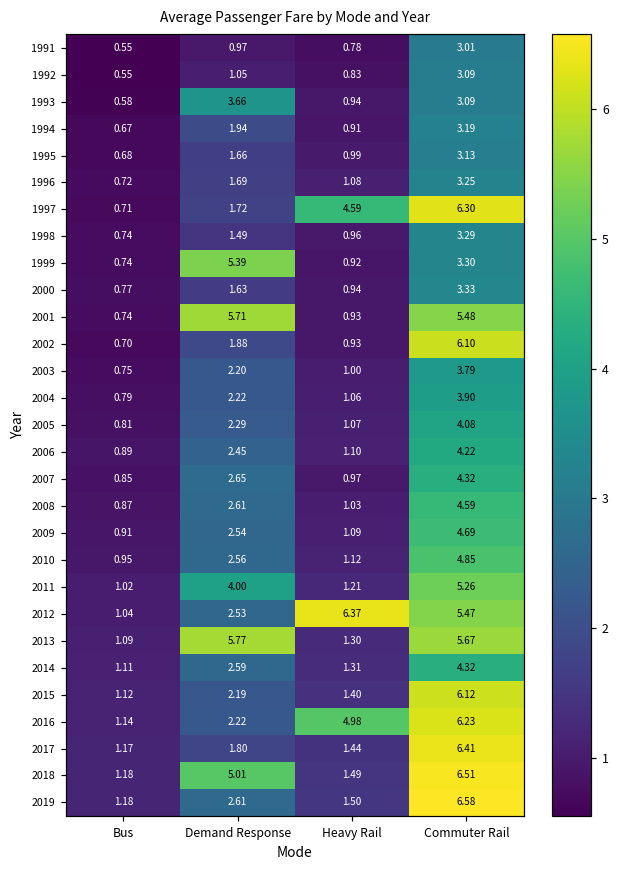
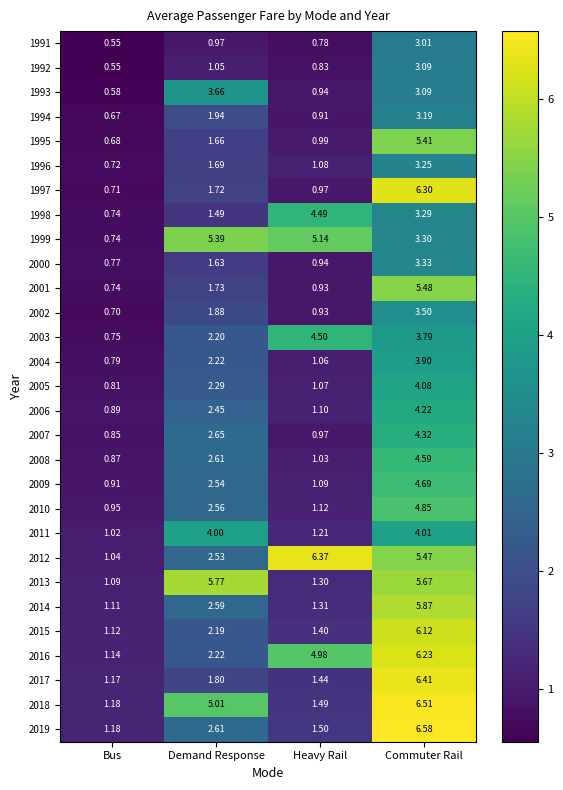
  {
    "1991": {
      "Bus": 0.55,
      "Demand Response": 0.97,
      "Heavy Rail": 0.78,
      "Commuter Rail": 3.01
    },
    "1992": {
      "Bus": 0.55,
      "Demand Response": 1.05,
      "Heavy Rail": 0.83,
      "Commuter Rail": 3.09
    },
    "1993": {
      "Bus": 0.58,
      "Demand Response": 3.66,
      "Heavy Rail": 0.94,
      "Commuter Rail": 3.09
    },
    "1994": {
      "Bus": 0.67,
      "Demand Response": 1.94,
      "Heavy Rail": 0.91,
      "Commuter Rail": 3.19
    },
    "1995": {
      "Bus": 0.68,
      "Demand Response": 1.66,
      "Heavy Rail": 0.99,
-     "Commuter Rail": 3.13
+     "Commuter Rail": 5.41
    },
    "1996": {
      "Bus": 0.72,
      "Demand Response": 1.69,
      "Heavy Rail": 1.08,
      "Commuter Rail": 3.25
    },
    "1997": {
      "Bus": 0.71,
      "Demand Response": 1.72,
-     "Heavy Rail": 4.59,
+     "Heavy Rail": 0.97,
      "Commuter Rail": 6.30
    },
    "1998": {
      "Bus": 0.74,
      "Demand Response": 1.49,
-     "Heavy Rail": 0.96,
+     "Heavy Rail": 4.49,
      "Commuter Rail": 3.29
    },
    "1999": {
      "Bus": 0.74,
      "Demand Response": 5.39,
-     "Heavy Rail": 0.92,
+     "Heavy Rail": 5.14,
      "Commuter Rail": 3.30
    },
    "2000": {
      "Bus": 0.77,
      "Demand Response": 1.63,
      "Heavy Rail": 0.94,
      "Commuter Rail": 3.33
    },
    "2001": {
      "Bus": 0.74,
-     "Demand Response": 5.71,
+     "Demand Response": 1.73,
      "Heavy Rail": 0.93,
      "Commuter Rail": 5.48
    },
    "2002": {
      "Bus": 0.70,
      "Demand Response": 1.88,
      "Heavy Rail": 0.93,
-     "Commuter Rail": 6.10
+     "Commuter Rail": 3.50
    },
    "2003": {
      "Bus": 0.75,
      "Demand Response": 2.20,
-     "Heavy Rail": 1.00,
+     "Heavy Rail": 4.50,
      "Commuter Rail": 3.79
    },
    "2004": {
      "Bus": 0.79,
      "Demand Response": 2.22,
      "Heavy Rail": 1.06,
      "Commuter Rail": 3.90
    },
    "2005": {
      "Bus": 0.81,
      "Demand Response": 2.29,
      "Heavy Rail": 1.07,
      "Commuter Rail": 4.08
    },
    "2006": {
      "Bus": 0.89,
      "Demand Response": 2.45,
      "Heavy Rail": 1.10,
      "Commuter Rail": 4.22
    },
    "2007": {
      "Bus": 0.85,
      "Demand Response": 2.65,
      "Heavy Rail": 0.97,
      "Commuter Rail": 4.32
    },
    "2008": {
      "Bus": 0.87,
      "Demand Response": 2.61,
      "Heavy Rail": 1.03,
      "Commuter Rail": 4.59
    },
    "2009": {
      "Bus": 0.91,
      "Demand Response": 2.54,
      "Heavy Rail": 1.09,
      "Commuter Rail": 4.69
    },
    "2010": {
      "Bus": 0.95,
      "Demand Response": 2.56,
      "Heavy Rail": 1.12,
      "Commuter Rail": 4.85
    },
    "2011": {
      "Bus": 1.02,
      "Demand Response": 4.00,
      "Heavy Rail": 1.21,
-     "Commuter Rail": 5.26
+     "Commuter Rail": 4.01
    },
    "2012": {
      "Bus": 1.04,
      "Demand Response": 2.53,
      "Heavy Rail": 6.37,
      "Commuter Rail": 5.47
    },
    "2013": {
      "Bus": 1.09,
      "Demand Response": 5.77,
      "Heavy Rail": 1.30,
      "Commuter Rail": 5.67
    },
    "2014": {
      "Bus": 1.11,
      "Demand Response": 2.59,
      "Heavy Rail": 1.31,
-     "Commuter Rail": 4.32
+     "Commuter Rail": 5.87
    },
    "2015": {
      "Bus": 1.12,
      "Demand Response": 2.19,
      "Heavy Rail": 1.40,
      "Commuter Rail": 6.12
    },
    "2016": {
      "Bus": 1.14,
      "Demand Response": 2.22,
      "Heavy Rail": 4.98,
      "Commuter Rail": 6.23
    },
    "2017": {
      "Bus": 1.17,
      "Demand Response": 1.80,
      "Heavy Rail": 1.44,
      "Commuter Rail": 6.41
    },
    "2018": {
      "Bus": 1.18,
      "Demand Response": 5.01,
      "Heavy Rail": 1.49,
      "Commuter Rail": 6.51
    },
    "2019": {
      "Bus": 1.18,
      "Demand Response": 2.61,
      "Heavy Rail": 1.50,
      "Commuter Rail": 6.58
    }
  }
